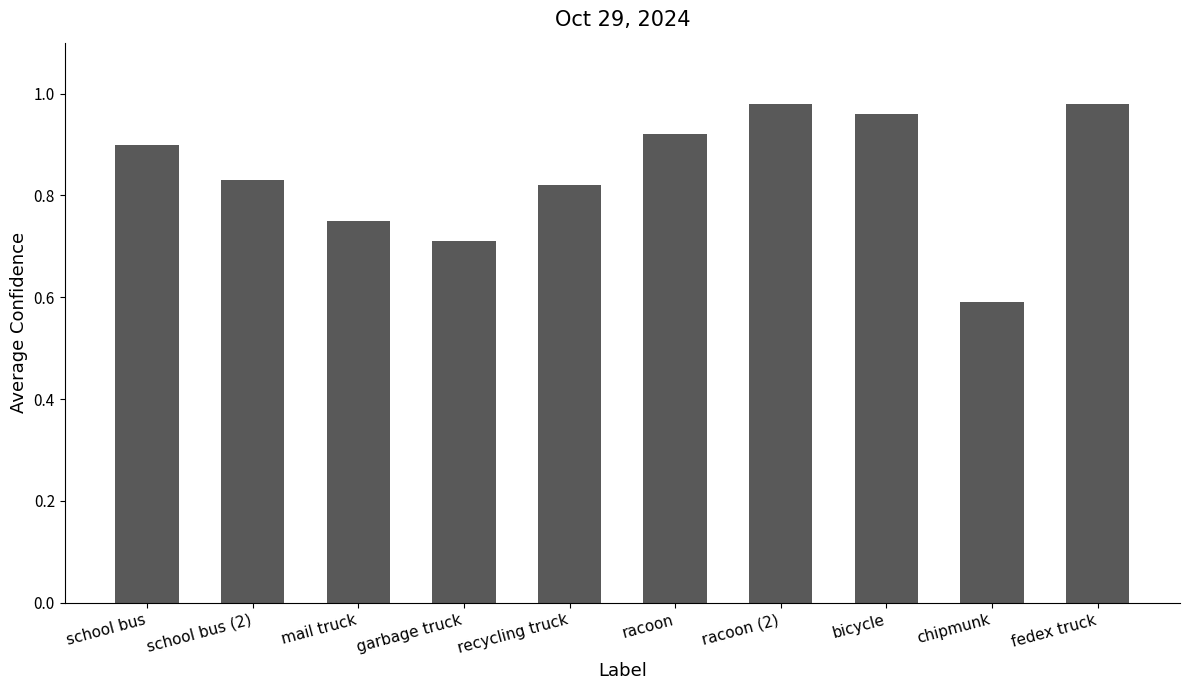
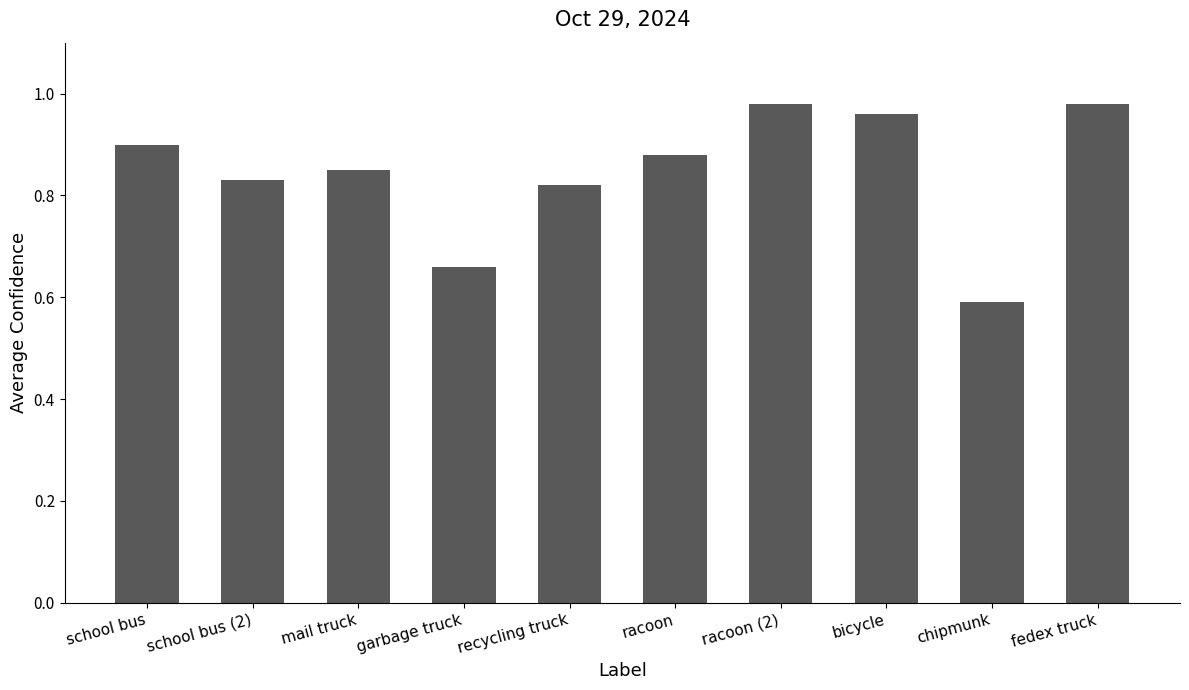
  {
    "school bus": 0.90,
    "school bus (2)": 0.83,
-   "mail truck": 0.75,
-   "garbage truck": 0.71,
+   "mail truck": 0.85,
+   "garbage truck": 0.66,
    "recycling truck": 0.82,
-   "racoon": 0.92,
+   "racoon": 0.88,
    "racoon (2)": 0.98,
    "bicycle": 0.96,
    "chipmunk": 0.59,
    "fedex truck": 0.98
  }
